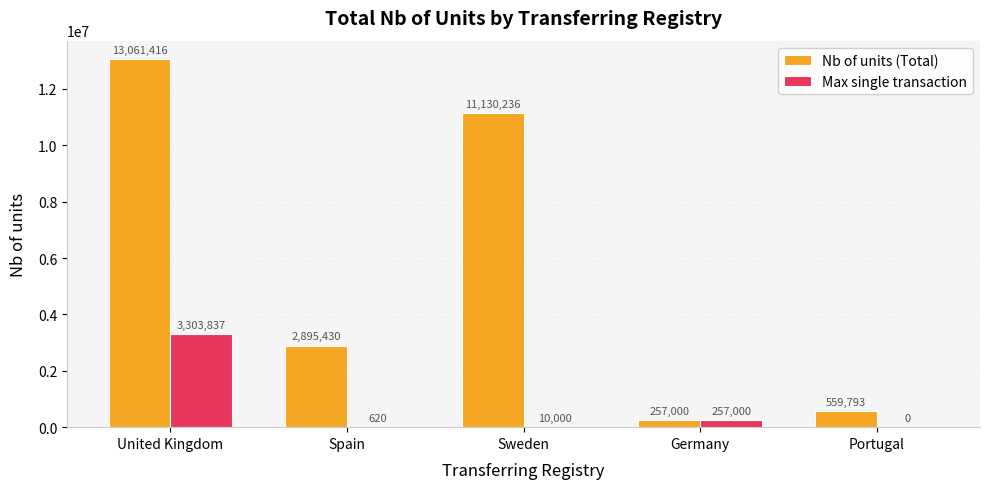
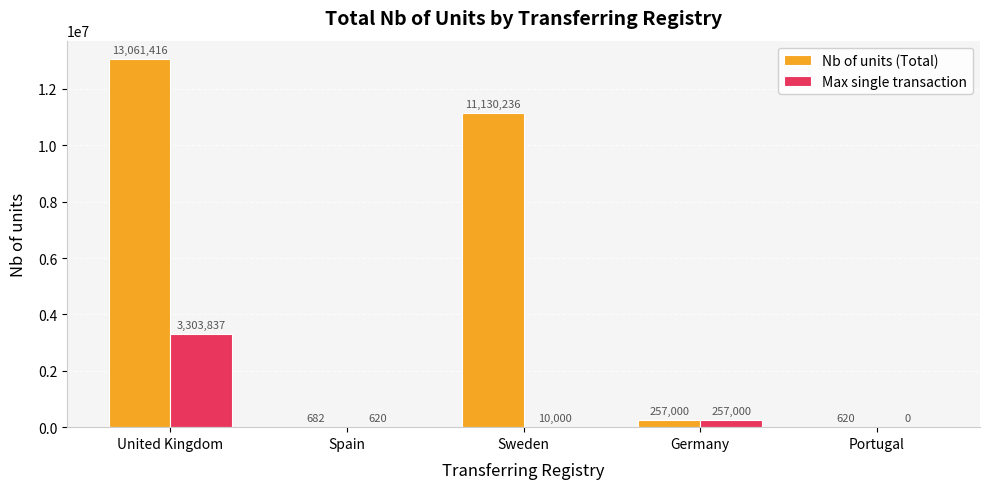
  {
    "Nb of units (Total)": {
      "United Kingdom": "13,061,416",
-     "Spain": "2,895,430",
+     "Spain": "682",
      "Sweden": "11,130,236",
      "Germany": "257,000",
-     "Portugal": "559,793"
+     "Portugal": "620"
    },
    "Max single transaction": {
      "United Kingdom": "3,303,837",
      "Spain": "620",
      "Sweden": "10,000",
      "Germany": "257,000",
      "Portugal": "0"
    }
  }
